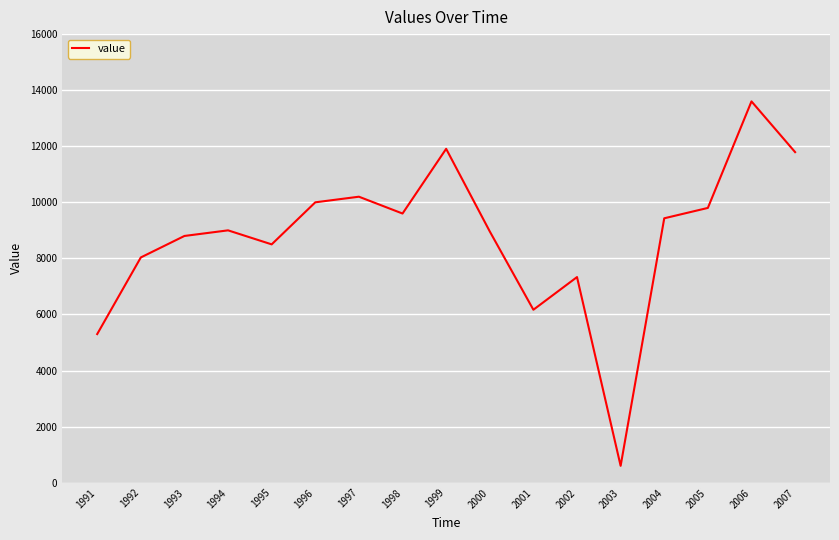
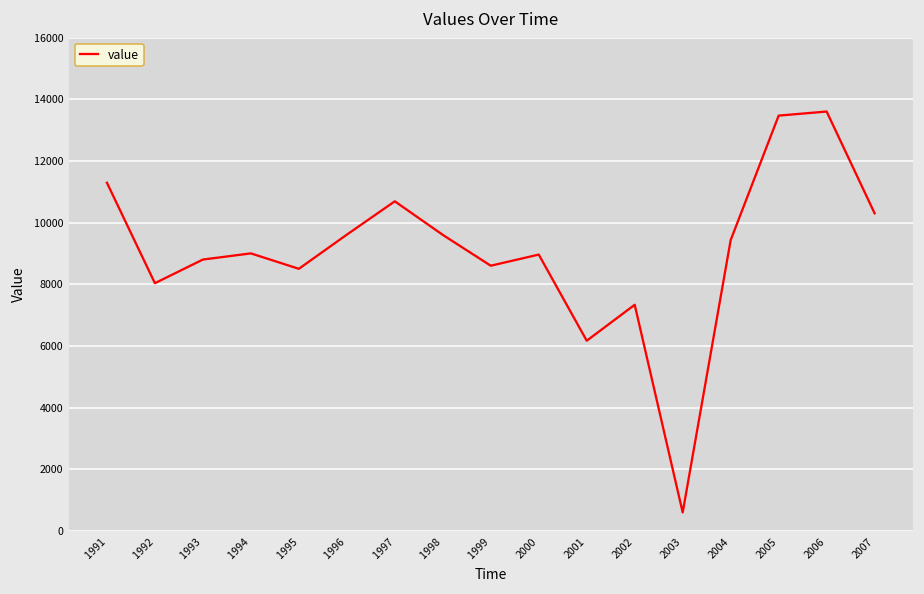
  {
-   "1991": 5300,
+   "1991": 11300,
    "1992": 8000,
    "1993": 8800,
    "1994": 9000,
    "1995": 8500,
-   "1996": 10000,
-   "1997": 10200,
+   "1996": 9600,
+   "1997": 10700,
    "1998": 9600,
-   "1999": 11900,
+   "1999": 8600,
    "2000": 9000,
    "2001": 6200,
    "2002": 7300,
    "2003": 600,
    "2004": 9400,
-   "2005": 9800,
+   "2005": 13500,
    "2006": 13600,
-   "2007": 11800
+   "2007": 10300
  }
